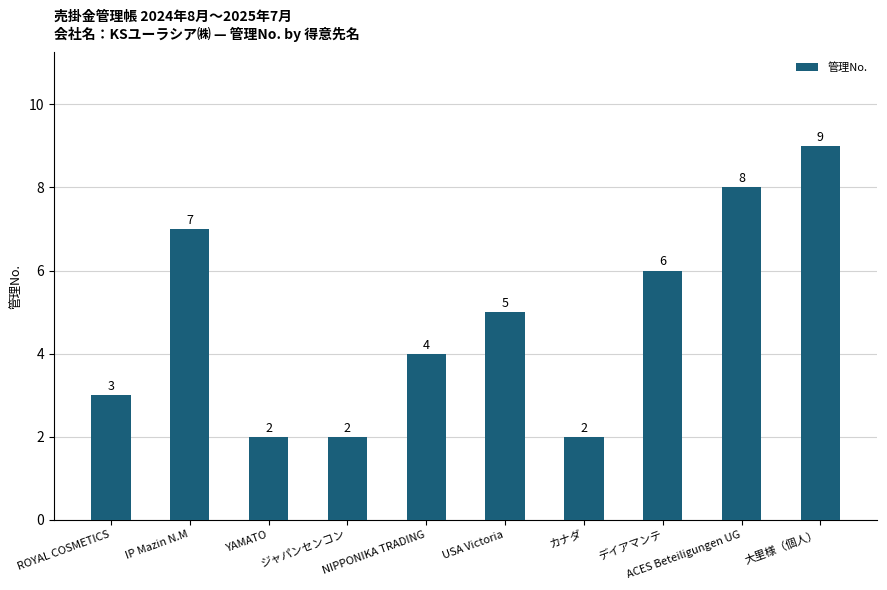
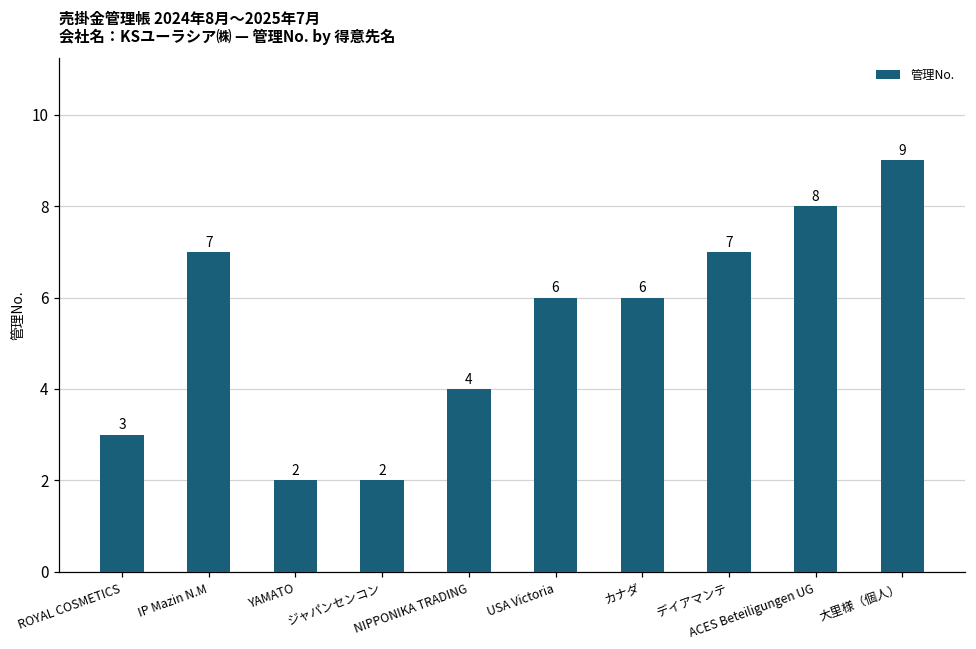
  {
    "ROYAL COSMETICS": 3,
    "IP Mazin N.M": 7,
    "YAMATO": 2,
    "ジャパンセンコン": 2,
    "NIPPONIKA TRADING": 4,
-   "USA Victoria": 5,
-   "カナダ": 2,
-   "デイアマンテ": 6,
+   "USA Victoria": 6,
+   "カナダ": 6,
+   "デイアマンテ": 7,
    "ACES Beteiligungen UG": 8,
    "大里様（個人）": 9
  }
